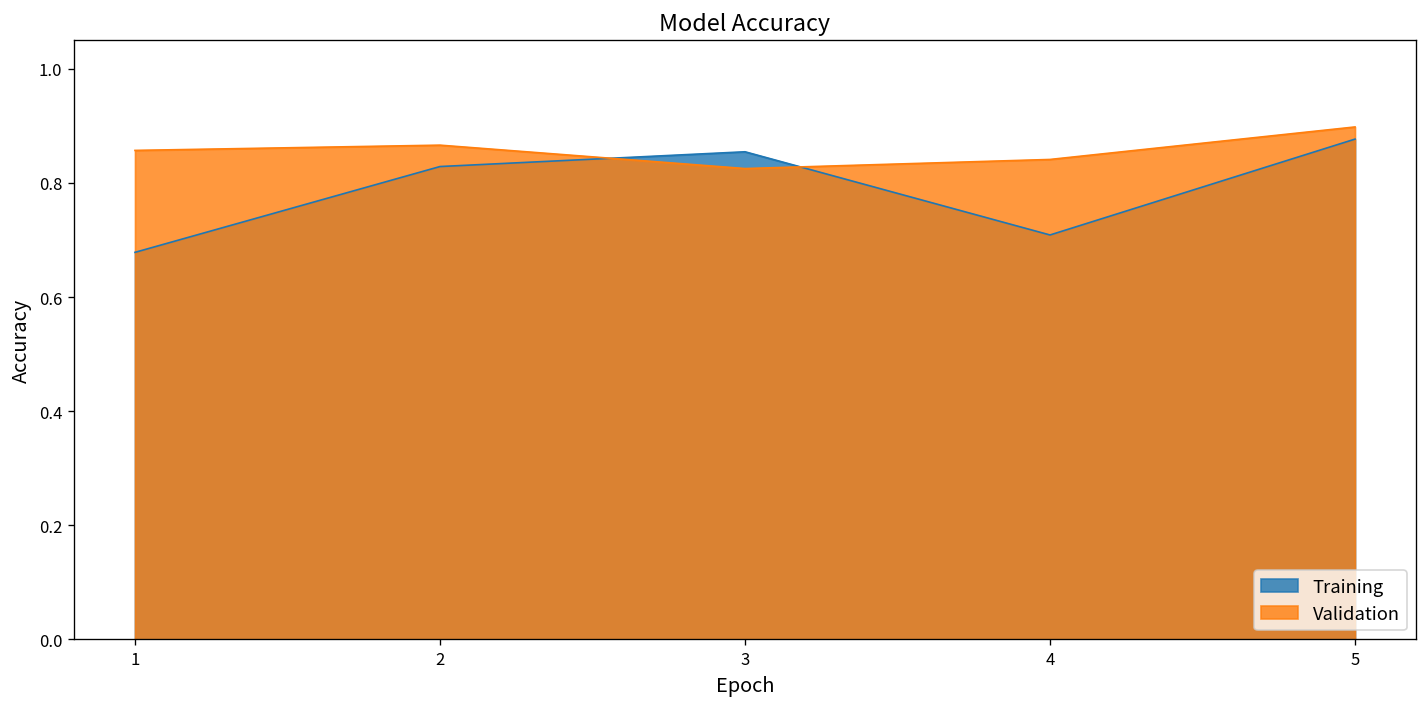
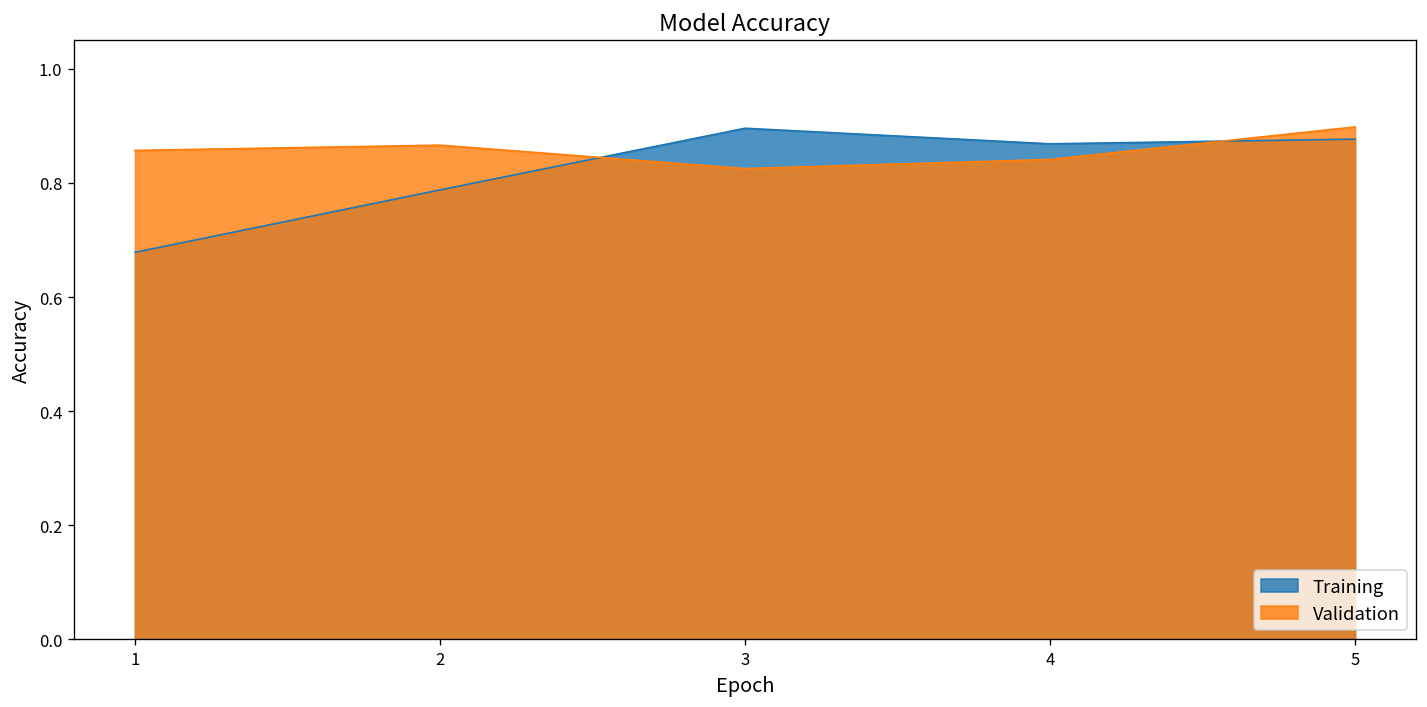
  {
    "Training": {
      "1": 0.68,
-     "2": 0.83,
-     "3": 0.85,
-     "4": 0.71,
+     "2": 0.79,
+     "3": 0.90,
+     "4": 0.87,
      "5": 0.88
    },
    "Validation": {
      "1": 0.86,
      "2": 0.87,
      "3": 0.83,
      "4": 0.84,
      "5": 0.90
    }
  }
